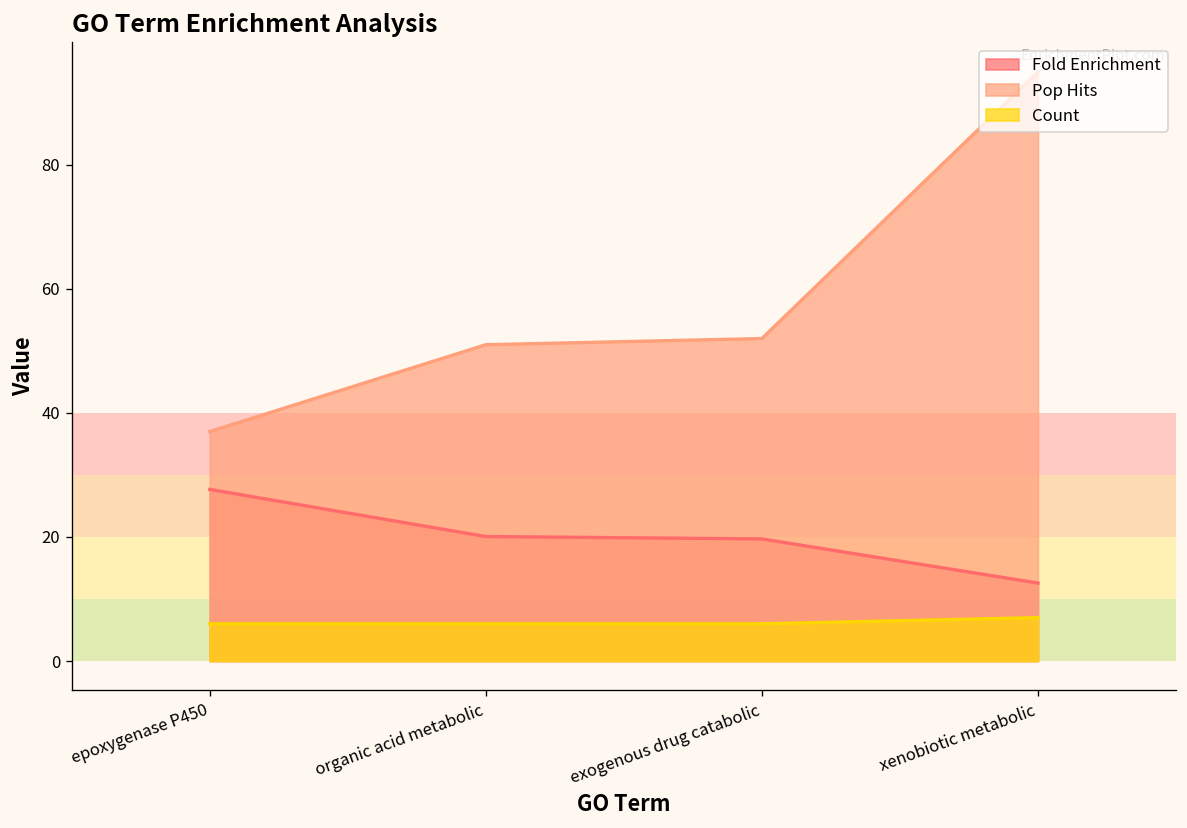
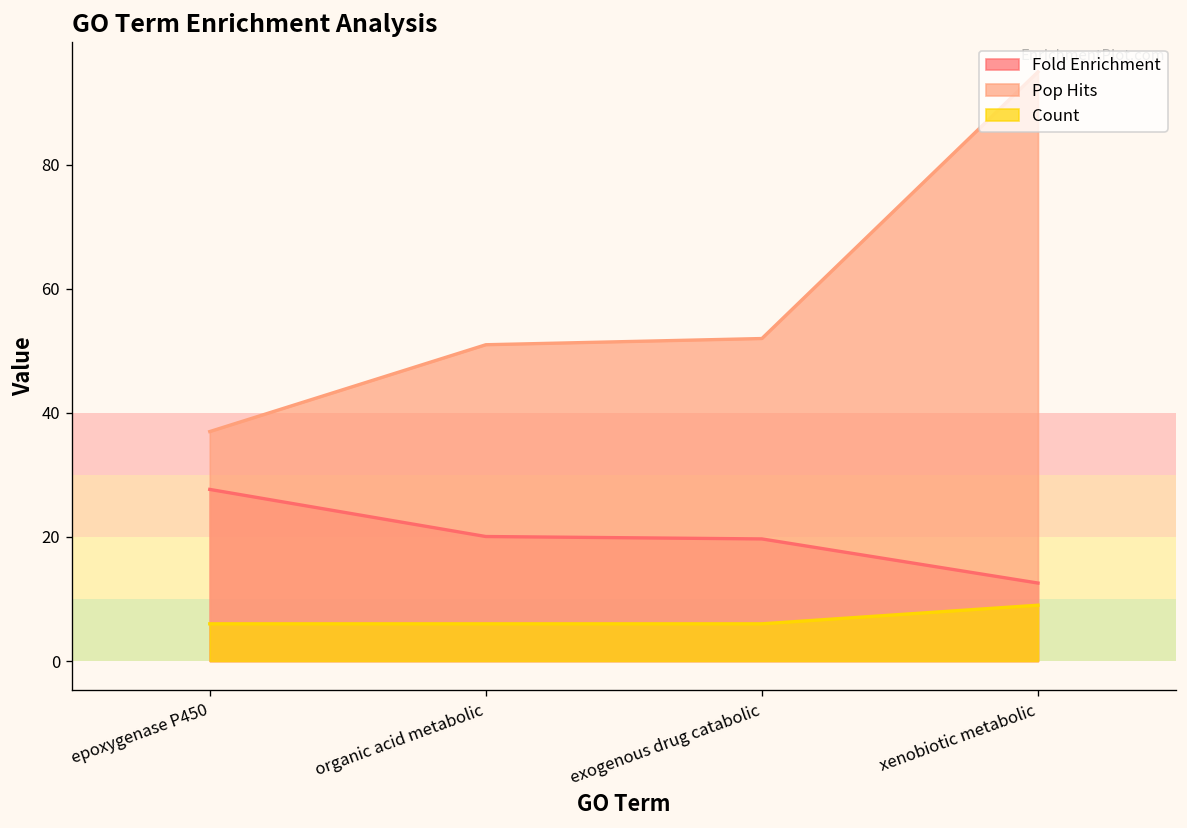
  {
    "Count": {
      "epoxygenase P450": 6,
      "organic acid metabolic": 6,
      "exogenous drug catabolic": 6,
-     "xenobiotic metabolic": 7
+     "xenobiotic metabolic": 9
    }
  }
